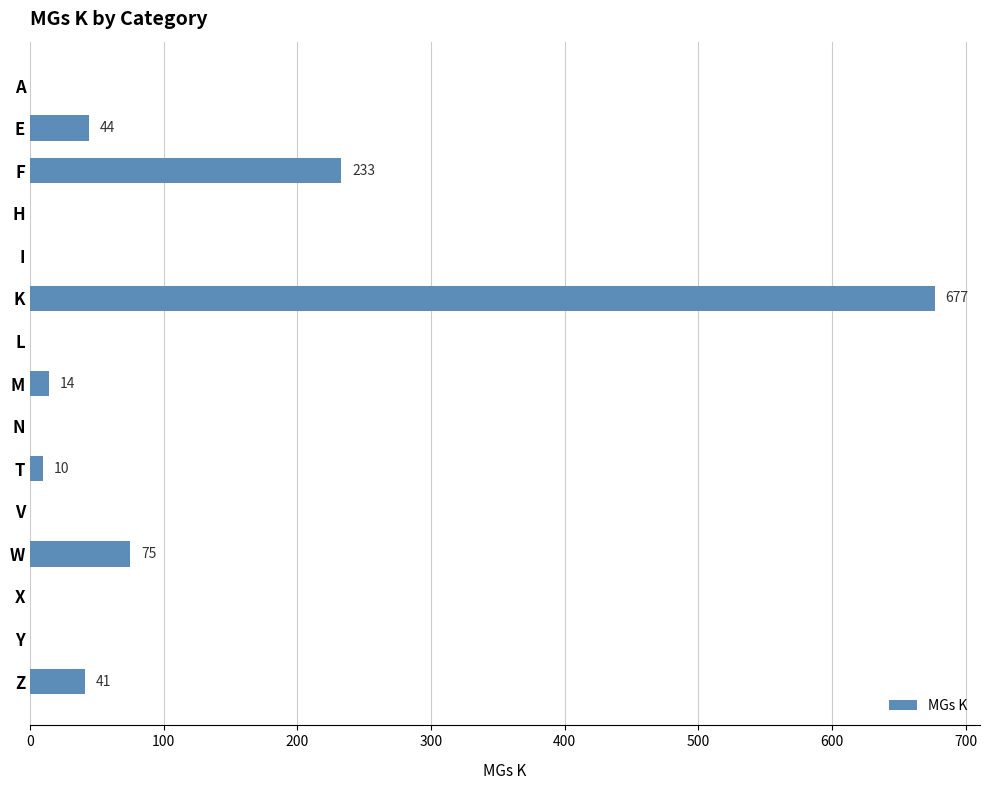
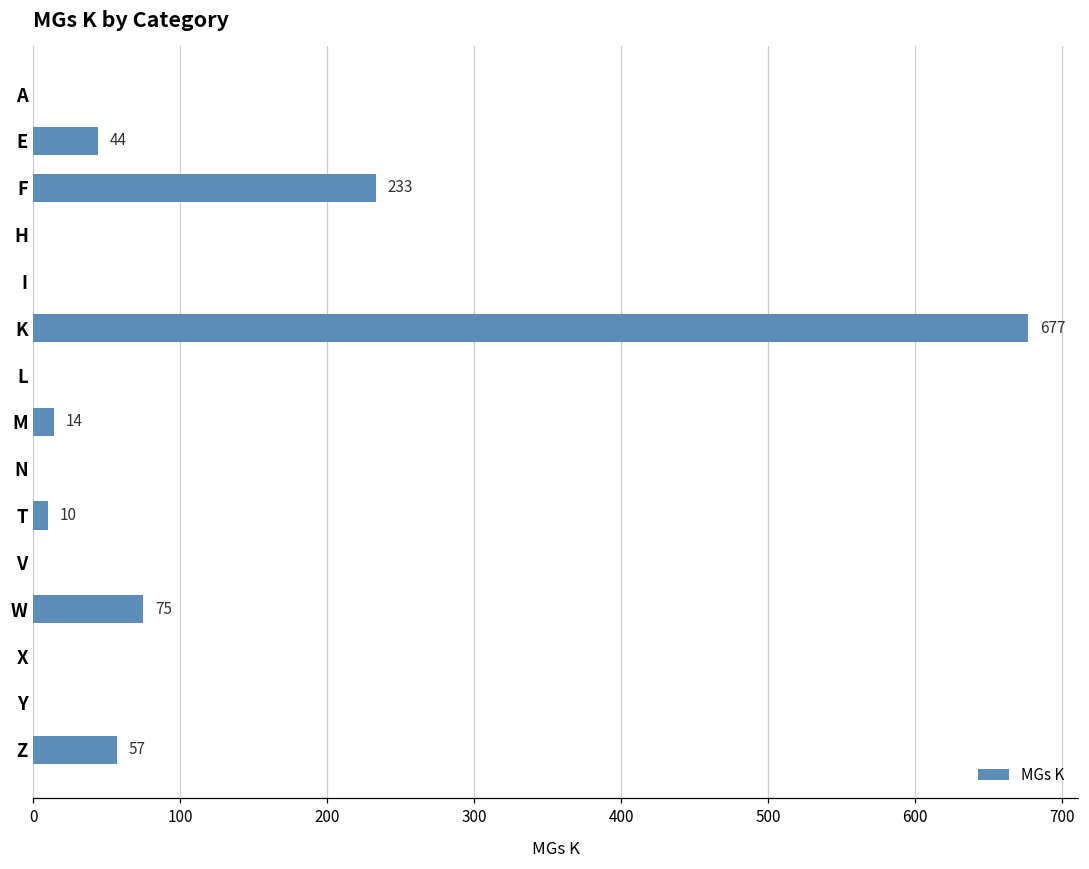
  {
    "E": 44,
    "F": 233,
    "K": 677,
    "M": 14,
    "T": 10,
    "W": 75,
-   "Z": 41
+   "Z": 57
  }
